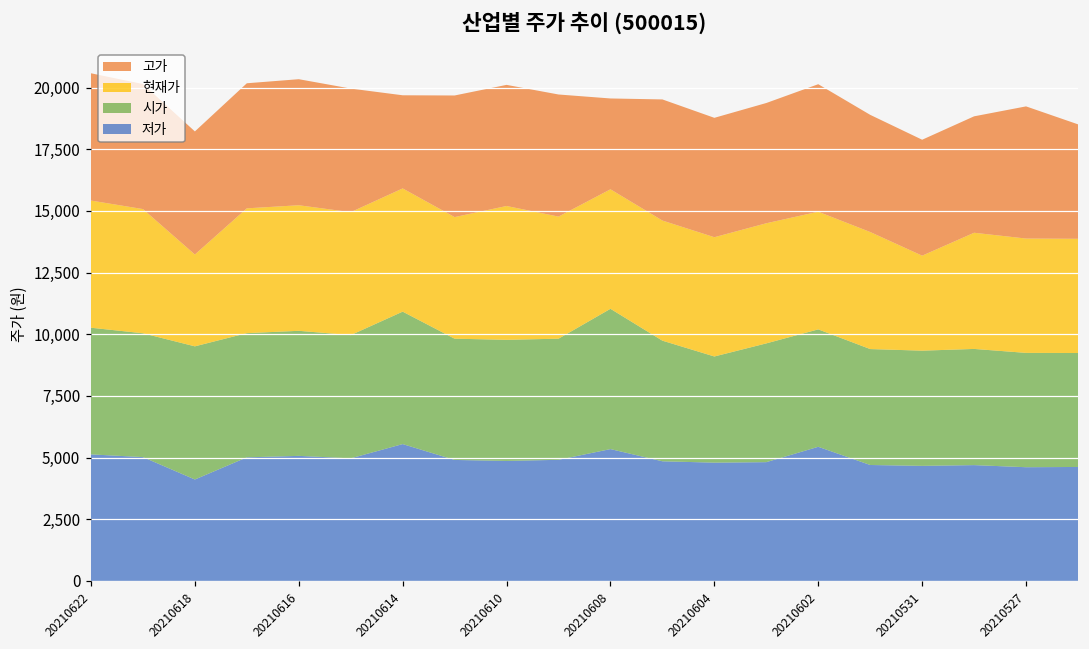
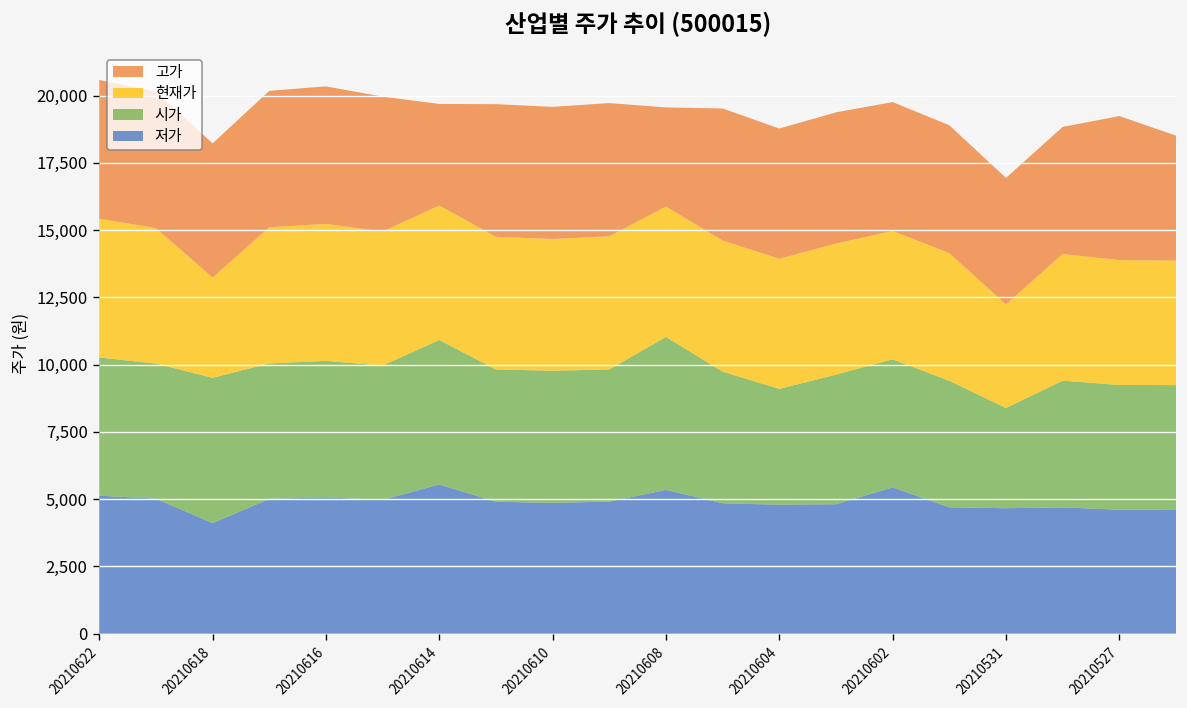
  {
    "저가": {
      "20210622": "5,100",
      "20210618": "4,100",
      "20210616": "5,100",
      "20210614": "5,500",
      "20210610": "4,900",
      "20210608": "5,300",
      "20210604": "4,800",
      "20210602": "5,400",
      "20210531": "4,700",
      "20210527": "4,600"
    },
    "시가": {
      "20210622": "5,100",
      "20210618": "5,400",
      "20210616": "5,100",
      "20210614": "5,400",
      "20210610": "4,900",
      "20210608": "5,700",
      "20210604": "4,300",
      "20210602": "4,800",
-     "20210531": "4,700",
+     "20210531": "3,700",
      "20210527": "4,600"
    },
    "현재가": {
      "20210622": "5,200",
      "20210618": "3,700",
      "20210616": "5,100",
      "20210614": "5,000",
-     "20210610": "5,400",
+     "20210610": "4,900",
      "20210608": "4,800",
      "20210604": "4,800",
      "20210602": "4,800",
      "20210531": "3,900",
      "20210527": "4,600"
    },
    "고가": {
      "20210622": "5,200",
      "20210618": "5,000",
      "20210616": "5,100",
      "20210614": "3,800",
      "20210610": "4,900",
      "20210608": "3,700",
      "20210604": "4,800",
-     "20210602": "5,200",
+     "20210602": "4,800",
      "20210531": "4,700",
      "20210527": "5,400"
    }
  }
